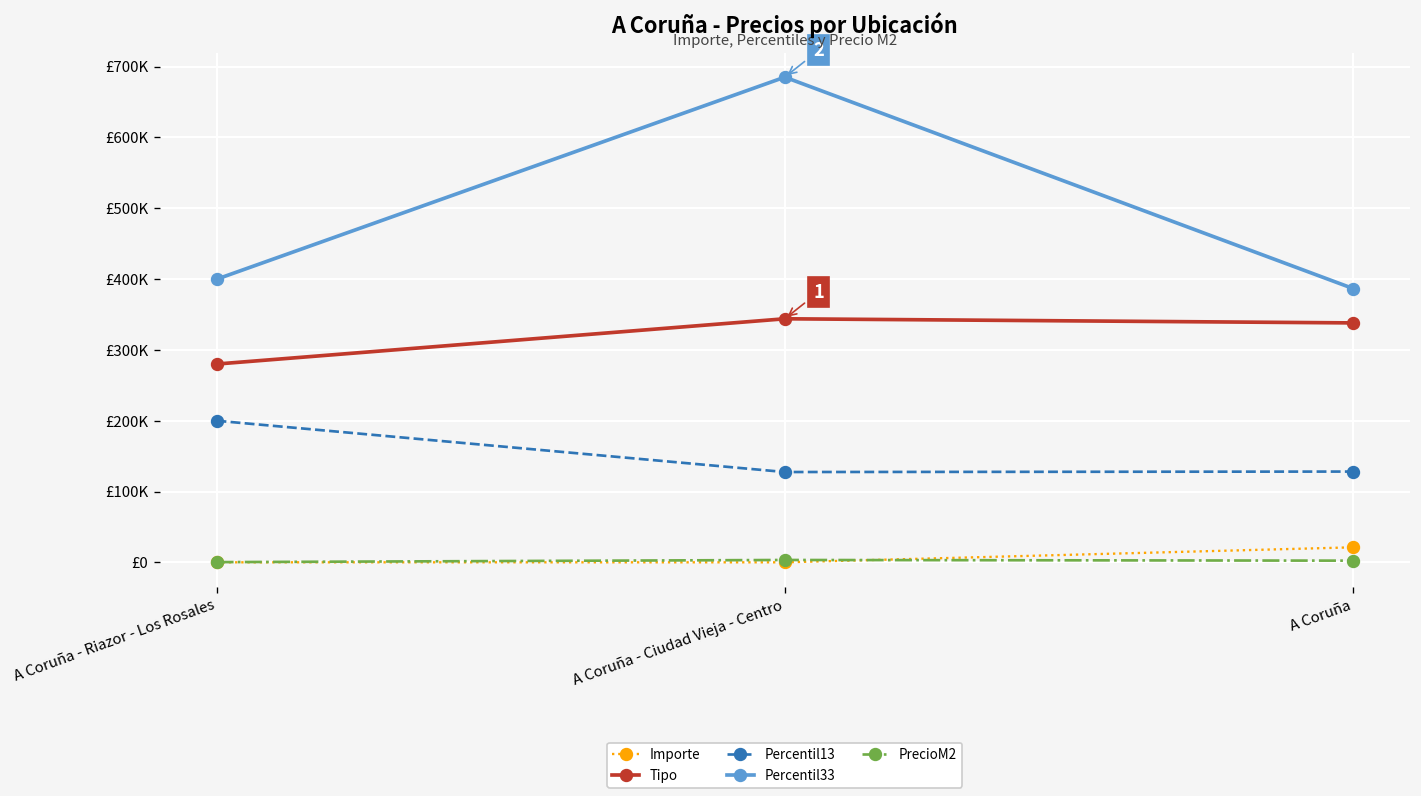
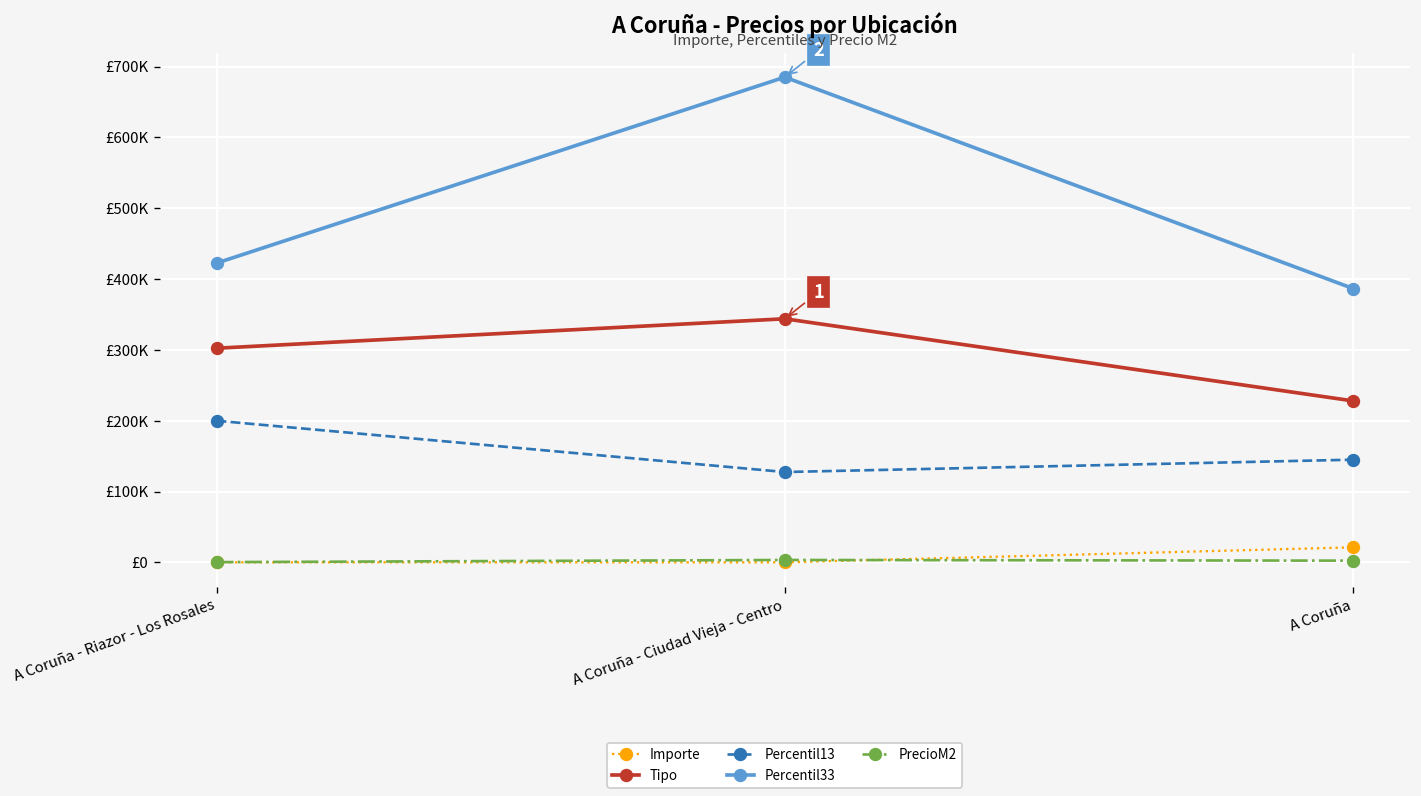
  {
    "Importe": {
      "A Coruña": "£20000"
    },
    "Tipo": {
-     "A Coruña - Riazor - Los Rosales": "£280000",
+     "A Coruña - Riazor - Los Rosales": "£300000",
      "A Coruña - Ciudad Vieja - Centro": "£340000",
-     "A Coruña": "£340000"
+     "A Coruña": "£230000"
    },
    "Percentil13": {
      "A Coruña - Riazor - Los Rosales": "£200000",
      "A Coruña - Ciudad Vieja - Centro": "£130000",
-     "A Coruña": "£130000"
+     "A Coruña": "£150000"
    },
    "Percentil33": {
-     "A Coruña - Riazor - Los Rosales": "£400000",
+     "A Coruña - Riazor - Los Rosales": "£420000",
      "A Coruña - Ciudad Vieja - Centro": "£690000",
      "A Coruña": "£390000"
    },
    "PrecioM2": {
      "A Coruña": "£0"
    }
  }
